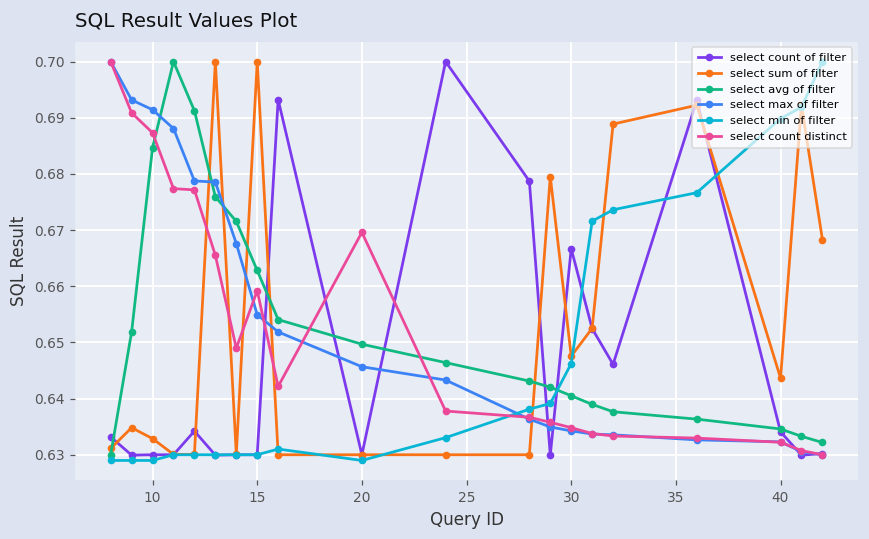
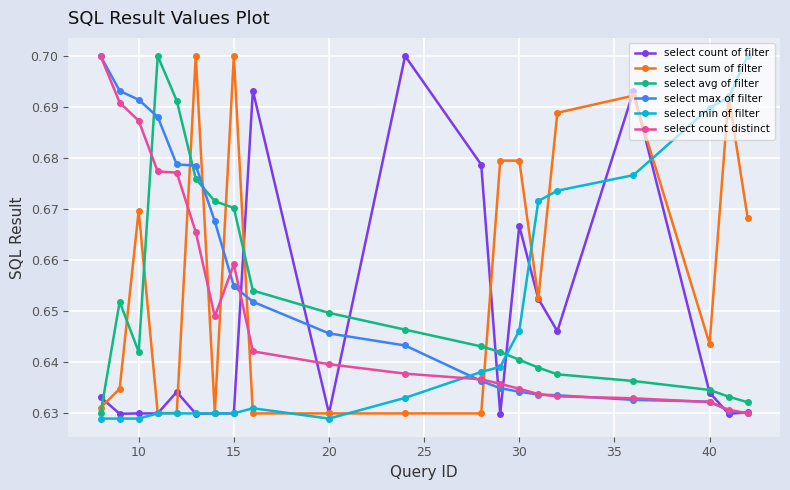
  {
    "select count of filter": {
      "10": 0.630,
      "30": 0.667,
      "40": 0.634
    },
    "select sum of filter": {
-     "10": 0.633,
+     "10": 0.670,
      "15": 0.700,
-     "30": 0.648,
+     "30": 0.680,
      "40": 0.644
    },
    "select avg of filter": {
-     "10": 0.685,
-     "15": 0.663,
+     "10": 0.642,
+     "15": 0.670,
      "20": 0.650,
      "30": 0.641,
      "40": 0.635
    },
    "select max of filter": {
      "10": 0.691,
      "15": 0.655,
      "20": 0.646,
      "30": 0.634
    },
    "select min of filter": {
      "10": 0.629,
      "20": 0.629,
      "30": 0.646
    },
    "select count distinct": {
      "10": 0.687,
      "15": 0.659,
-     "20": 0.670,
+     "20": 0.640,
      "30": 0.635
    }
  }
